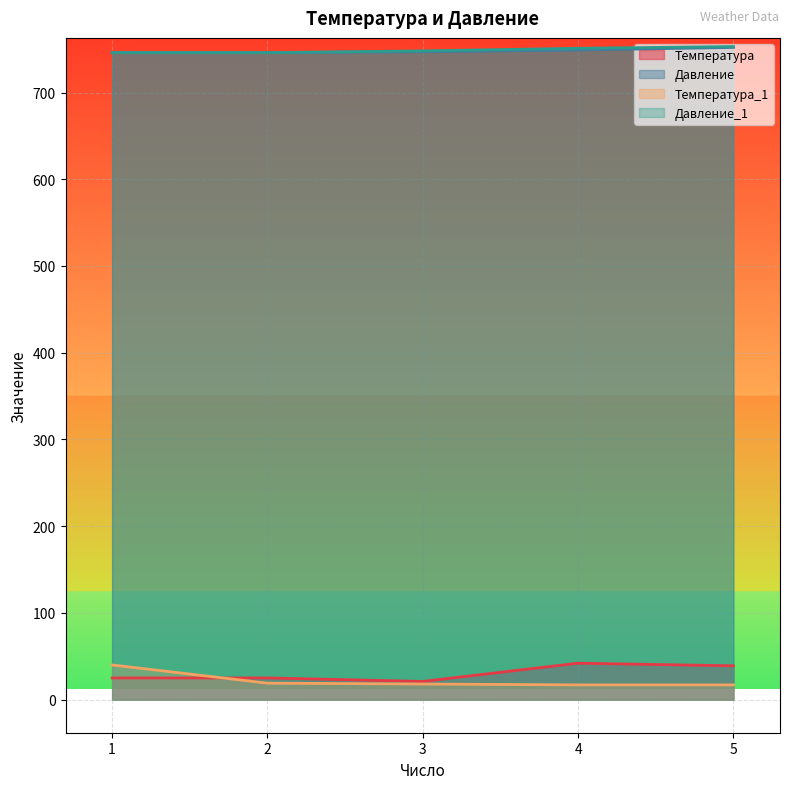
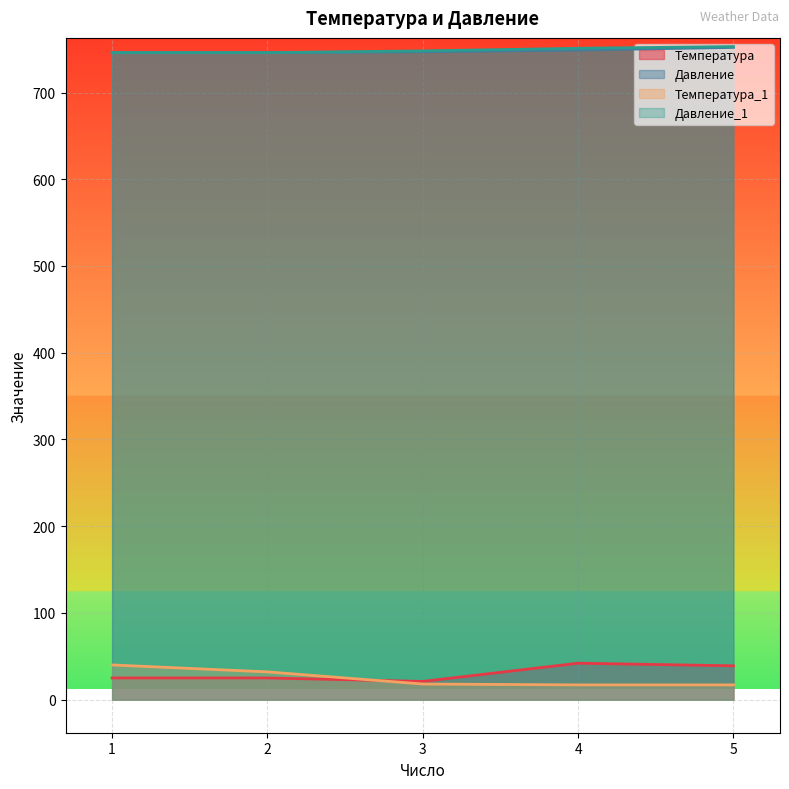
  {
    "Температура": {
      "1": 30,
      "2": 30,
      "3": 20,
      "4": 40,
      "5": 40
    },
    "Температура_1": {
      "1": 40,
-     "2": 20,
+     "2": 30,
      "3": 20,
      "4": 20,
      "5": 20
    }
  }
